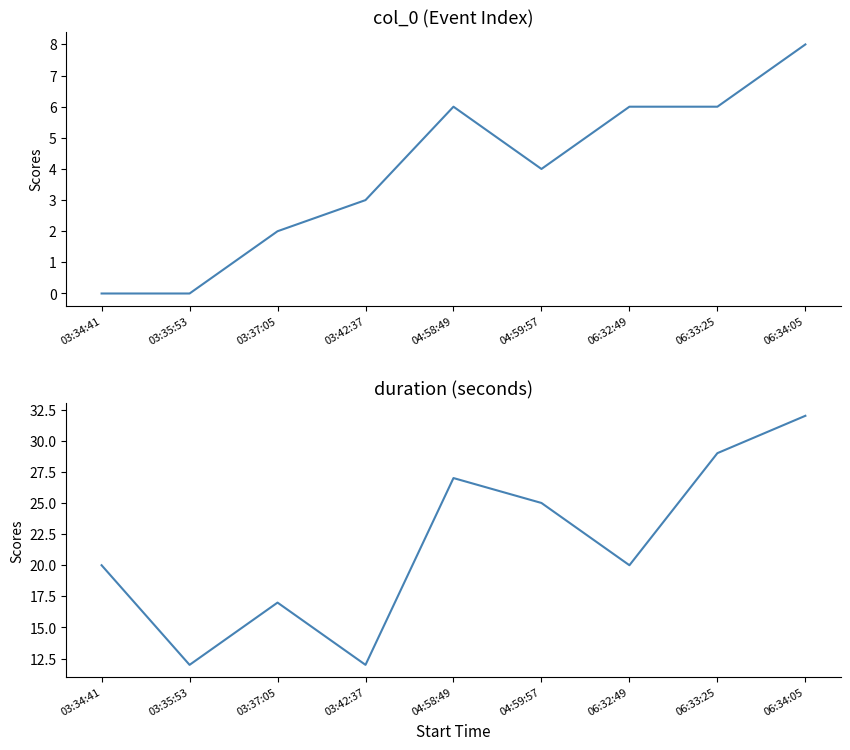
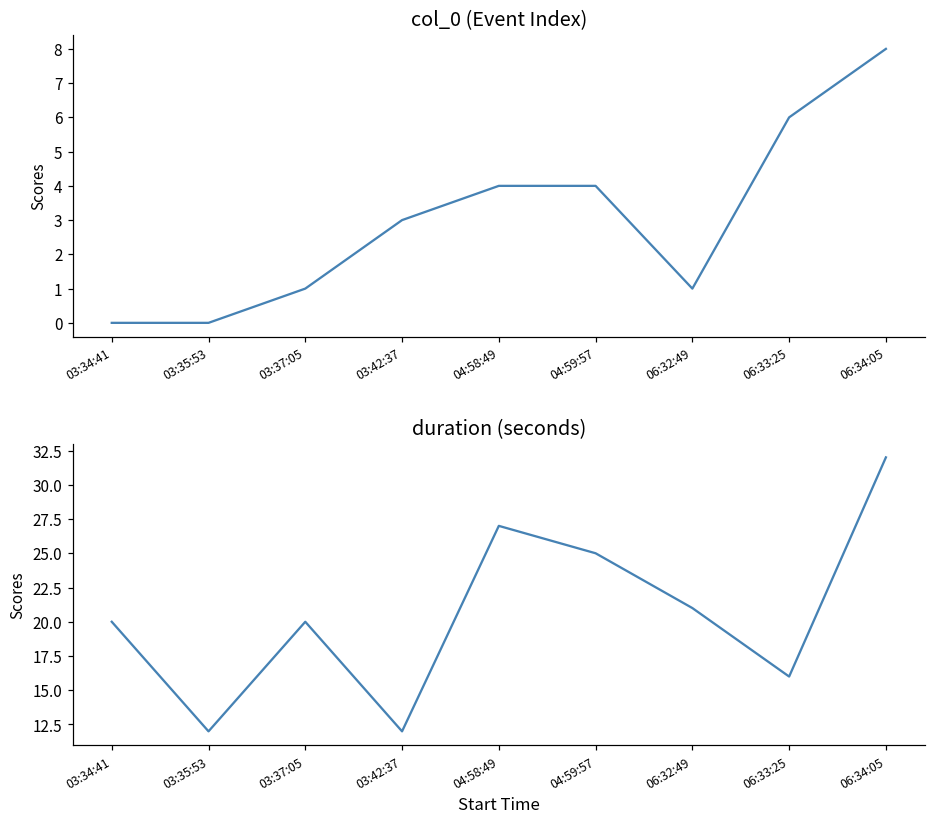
  {
    "col_0 (Event Index)": {
      "03:34:41": 0,
      "03:35:53": 0,
-     "03:37:05": 2,
+     "03:37:05": 1,
      "03:42:37": 3,
-     "04:58:49": 6,
+     "04:58:49": 4,
      "04:59:57": 4,
-     "06:32:49": 6,
+     "06:32:49": 1,
      "06:33:25": 6,
      "06:34:05": 8
    },
    "duration (seconds)": {
      "03:34:41": 20,
      "03:35:53": 12,
-     "03:37:05": 17,
+     "03:37:05": 20,
      "03:42:37": 12,
      "04:58:49": 27,
      "04:59:57": 25,
-     "06:32:49": 20,
-     "06:33:25": 29,
+     "06:32:49": 21,
+     "06:33:25": 16,
      "06:34:05": 32
    }
  }
